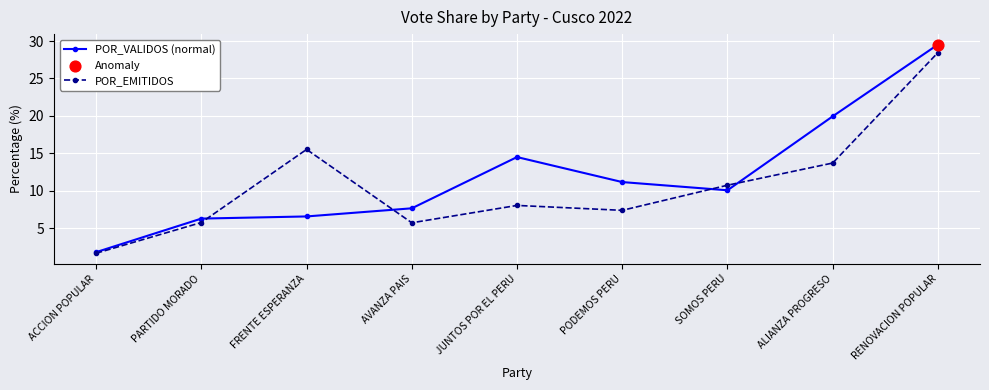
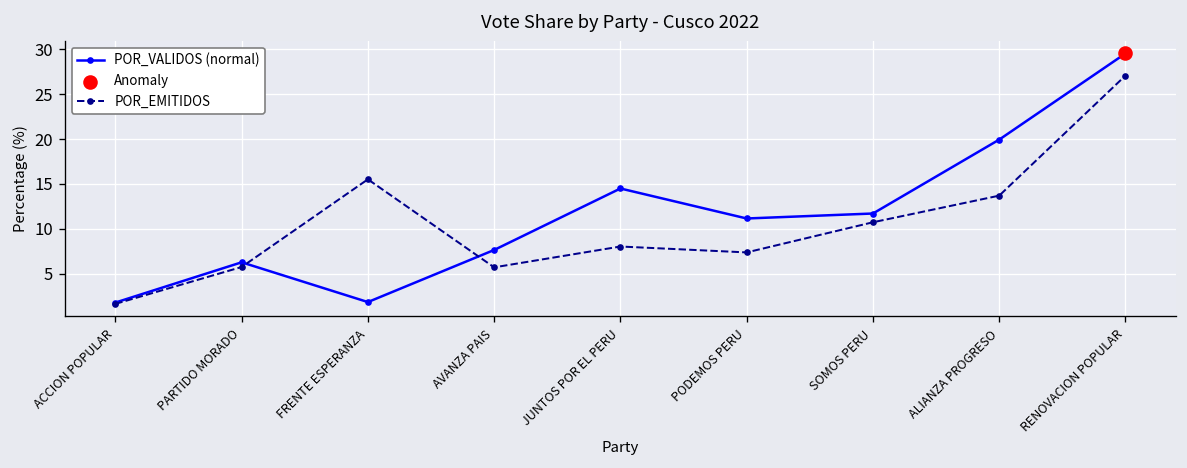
  {
    "POR_VALIDOS (normal)": {
      "PARTIDO MORADO": 6,
-     "FRENTE ESPERANZA": 7,
+     "FRENTE ESPERANZA": 2,
      "AVANZA PAIS": 8,
      "JUNTOS POR EL PERU": 14,
      "PODEMOS PERU": 11,
-     "SOMOS PERU": 10,
+     "SOMOS PERU": 12,
      "ALIANZA PROGRESO": 20
    },
    "POR_EMITIDOS": {
      "PARTIDO MORADO": 6,
      "FRENTE ESPERANZA": 16,
      "AVANZA PAIS": 6,
      "JUNTOS POR EL PERU": 8,
      "PODEMOS PERU": 7,
      "SOMOS PERU": 11,
      "ALIANZA PROGRESO": 14,
-     "RENOVACION POPULAR": 28
+     "RENOVACION POPULAR": 27
    }
  }
